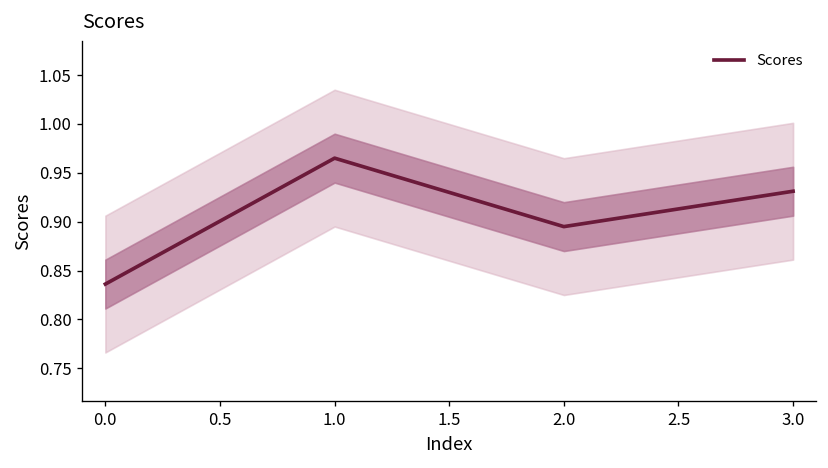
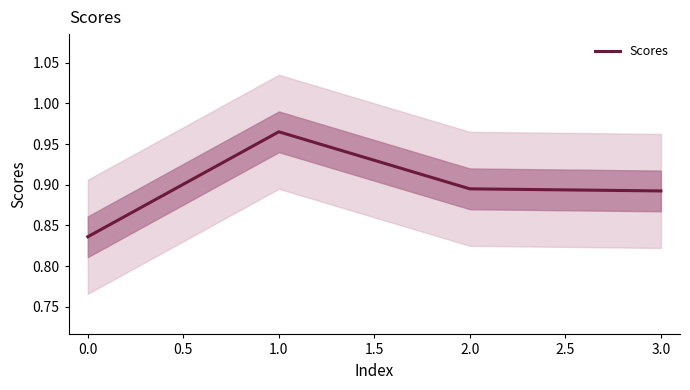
  {
    "Scores": {
      "0.0": 0.84,
      "1.0": 0.97,
      "2.0": 0.89,
-     "3.0": 0.93
+     "3.0": 0.89
    }
  }
